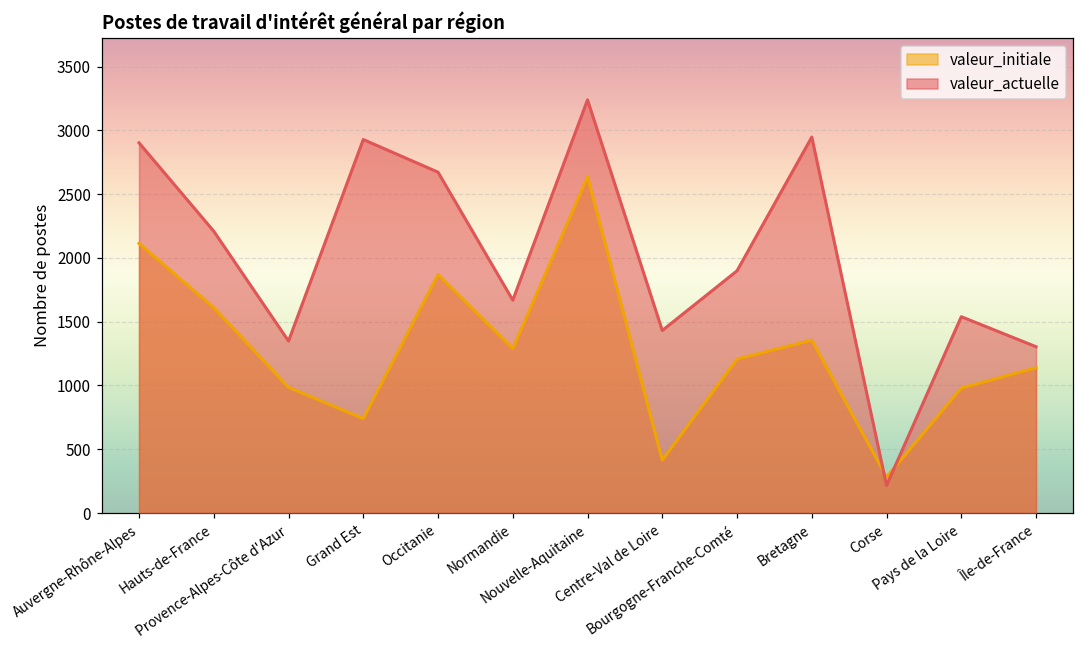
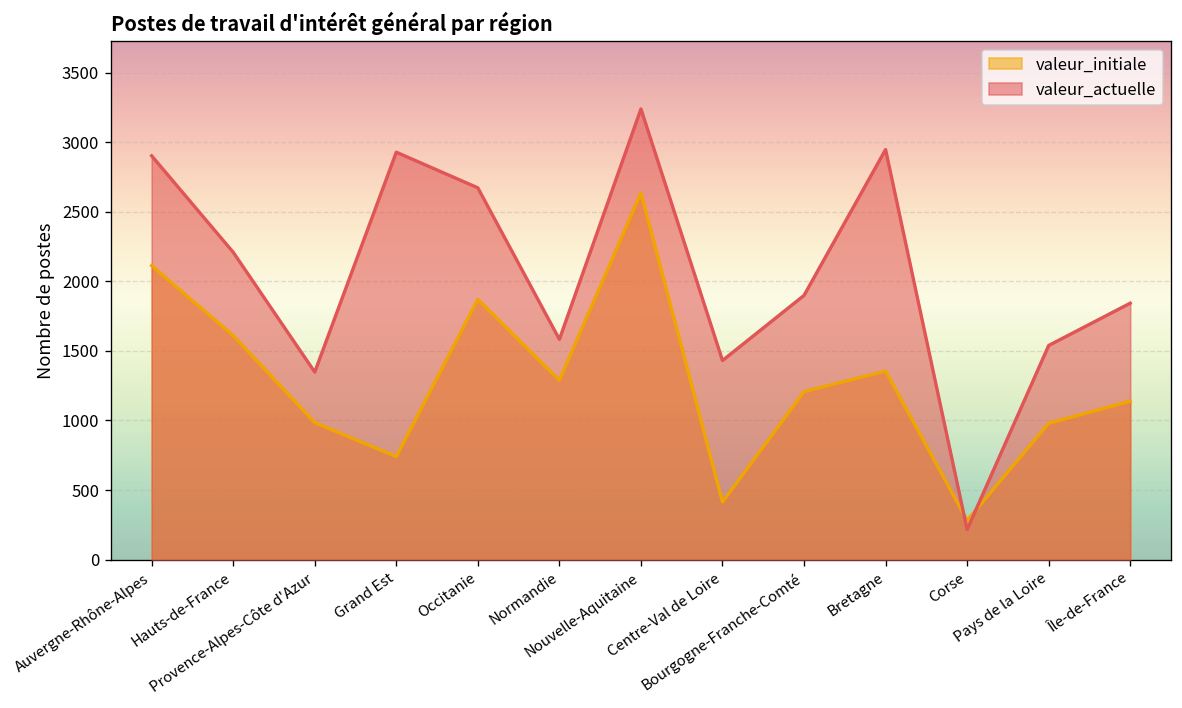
  {
    "valeur_initiale": {
      "Auvergne-Rhône-Alpes": 2110,
      "Hauts-de-France": 1610,
      "Provence-Alpes-Côte d'Azur": 990,
      "Grand Est": 740,
      "Occitanie": 1870,
      "Normandie": 1290,
      "Nouvelle-Aquitaine": 2640,
      "Centre-Val de Loire": 410,
      "Bourgogne-Franche-Comté": 1210,
      "Bretagne": 1360,
      "Corse": 280,
      "Pays de la Loire": 980,
      "Île-de-France": 1140
    },
    "valeur_actuelle": {
      "Auvergne-Rhône-Alpes": 2900,
      "Hauts-de-France": 2210,
      "Provence-Alpes-Côte d'Azur": 1350,
      "Grand Est": 2930,
      "Occitanie": 2670,
-     "Normandie": 1670,
+     "Normandie": 1580,
      "Nouvelle-Aquitaine": 3240,
      "Centre-Val de Loire": 1430,
      "Bourgogne-Franche-Comté": 1900,
      "Bretagne": 2950,
      "Corse": 220,
      "Pays de la Loire": 1540,
-     "Île-de-France": 1300
+     "Île-de-France": 1840
    }
  }
